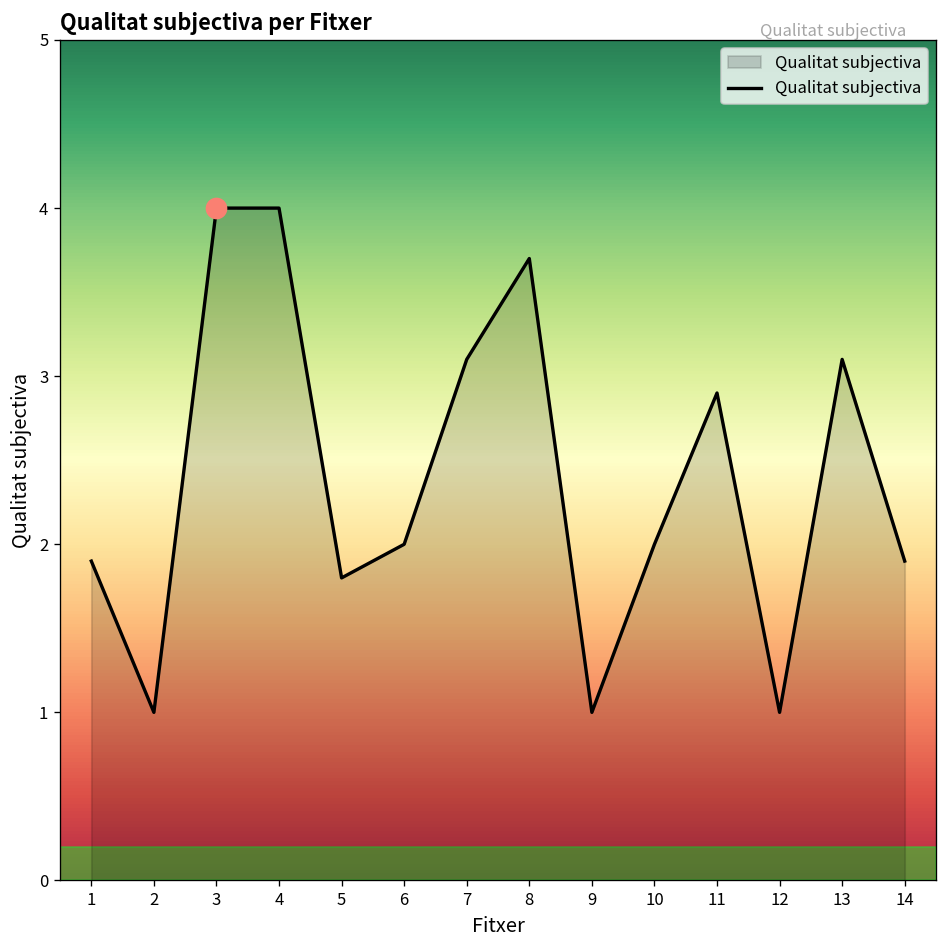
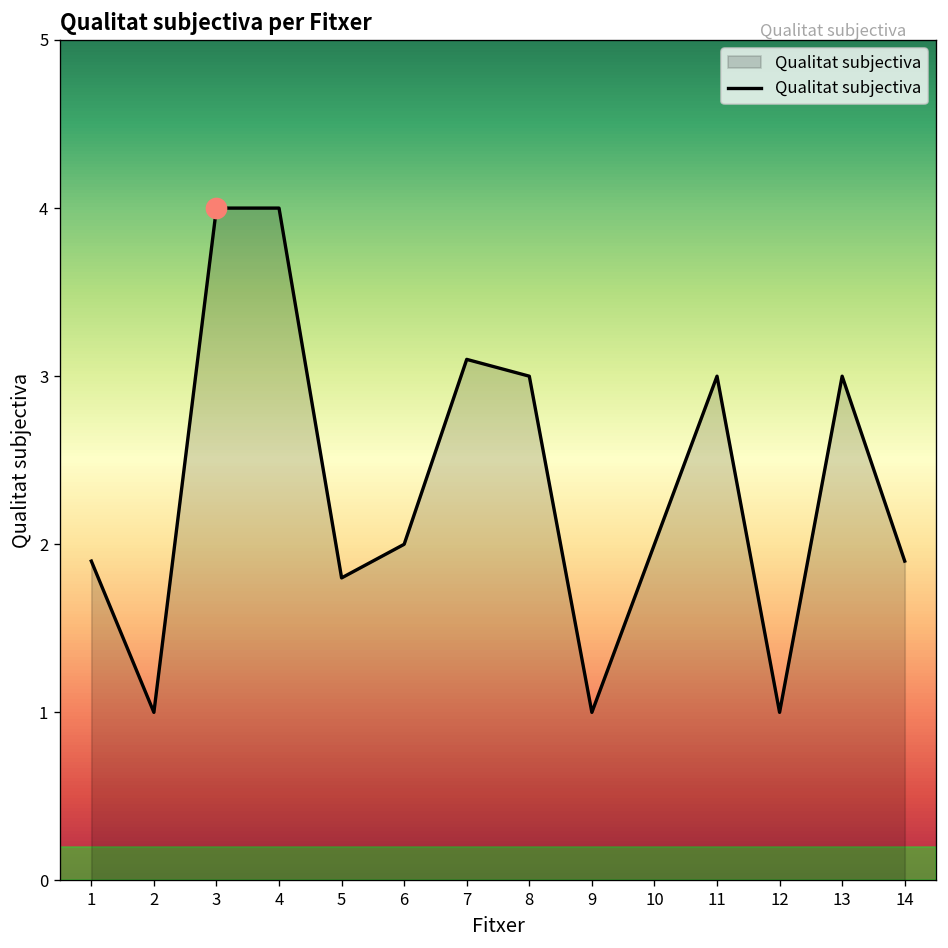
  {
    "Qualitat subjectiva": {
      "1": 1.9,
      "2": 1.0,
      "4": 4.0,
      "5": 1.8,
      "6": 2.0,
      "7": 3.1,
-     "8": 3.7,
+     "8": 3.0,
      "9": 1.0,
      "10": 2.0,
-     "11": 2.9,
+     "11": 3.0,
      "12": 1.0,
-     "13": 3.1,
+     "13": 3.0,
      "14": 1.9
    }
  }
